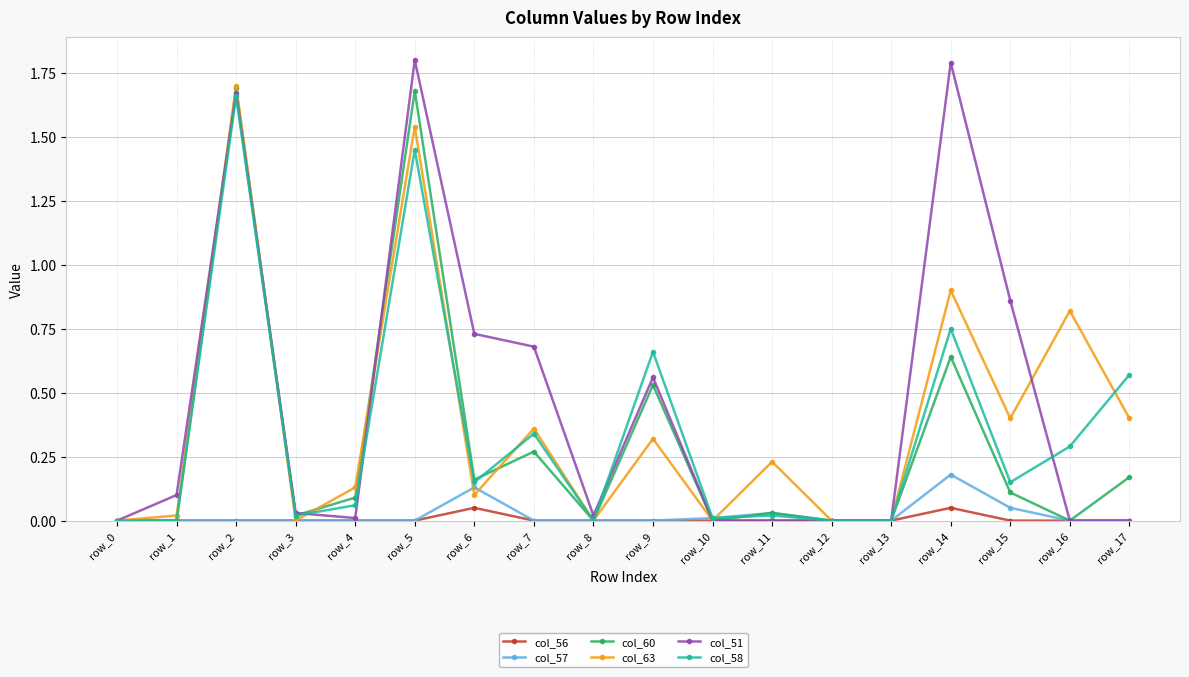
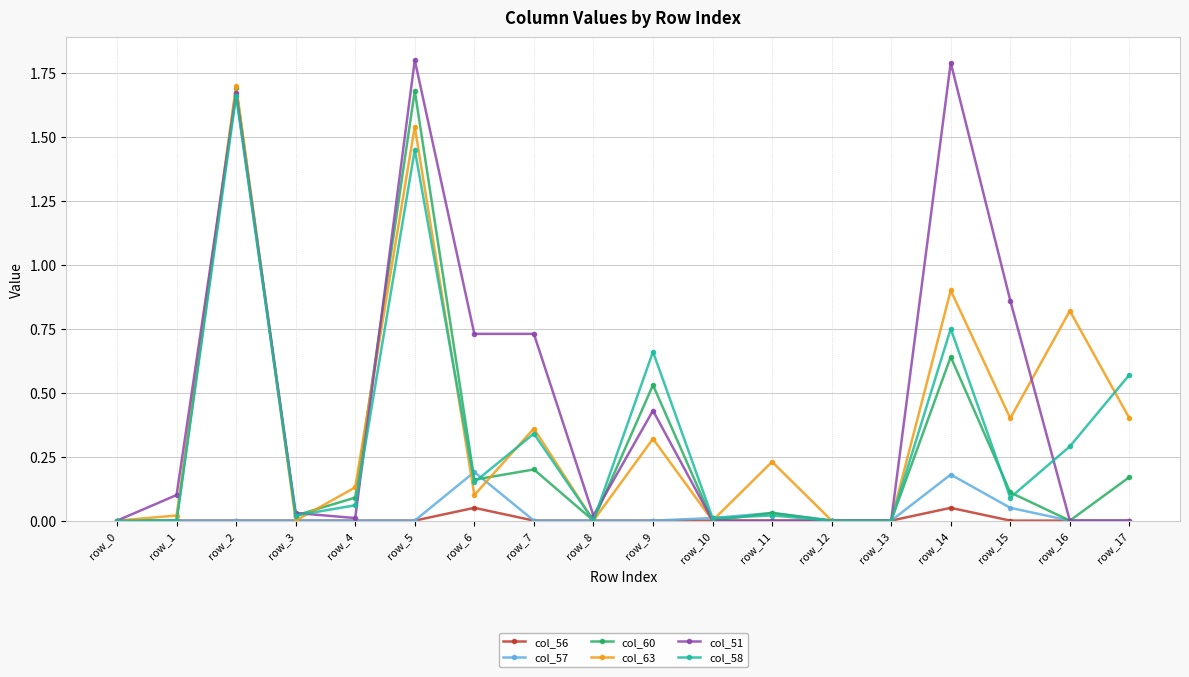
  {
    "col_56": {
      "row_6": 0.05,
      "row_14": 0.05,
      "row_15": 0.00
    },
    "col_57": {
-     "row_6": 0.13,
+     "row_6": 0.19,
      "row_14": 0.18,
      "row_15": 0.05
    },
    "col_60": {
      "row_2": 1.69,
      "row_4": 0.09,
      "row_5": 1.68,
-     "row_7": 0.27,
+     "row_7": 0.20,
      "row_9": 0.53,
      "row_14": 0.64,
      "row_15": 0.11,
      "row_17": 0.17
    },
    "col_63": {
      "row_1": 0.02,
      "row_2": 1.70,
      "row_4": 0.13,
      "row_5": 1.54,
      "row_6": 0.10,
      "row_7": 0.36,
      "row_9": 0.32,
      "row_11": 0.23,
      "row_14": 0.90,
      "row_15": 0.40,
      "row_16": 0.82,
      "row_17": 0.40
    },
    "col_51": {
      "row_1": 0.10,
      "row_3": 0.03,
      "row_5": 1.80,
      "row_6": 0.73,
-     "row_7": 0.68,
+     "row_7": 0.73,
      "row_8": 0.02,
-     "row_9": 0.56,
+     "row_9": 0.43,
      "row_14": 1.79,
      "row_15": 0.86
    },
    "col_58": {
      "row_4": 0.06,
      "row_5": 1.45,
      "row_7": 0.34,
      "row_9": 0.66,
      "row_11": 0.02,
      "row_14": 0.75,
-     "row_15": 0.15,
+     "row_15": 0.09,
      "row_16": 0.29,
      "row_17": 0.57
    }
  }
